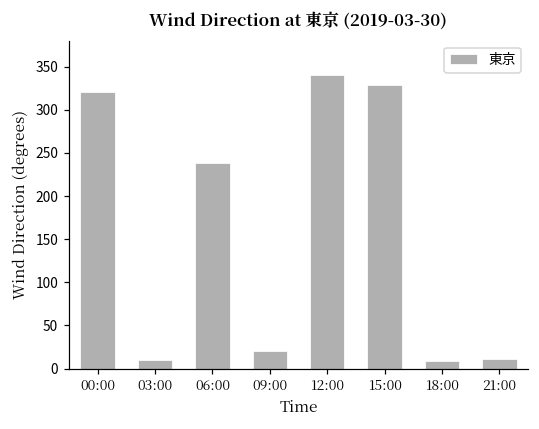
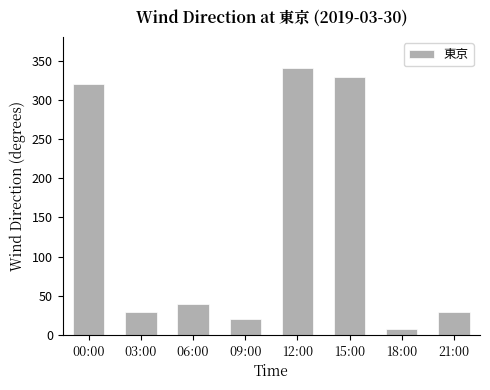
  {
    "00:00": 320,
-   "03:00": 10,
-   "06:00": 240,
+   "03:00": 30,
+   "06:00": 40,
    "09:00": 20,
    "12:00": 340,
    "15:00": 330,
    "18:00": 10,
-   "21:00": 10
+   "21:00": 30
  }
